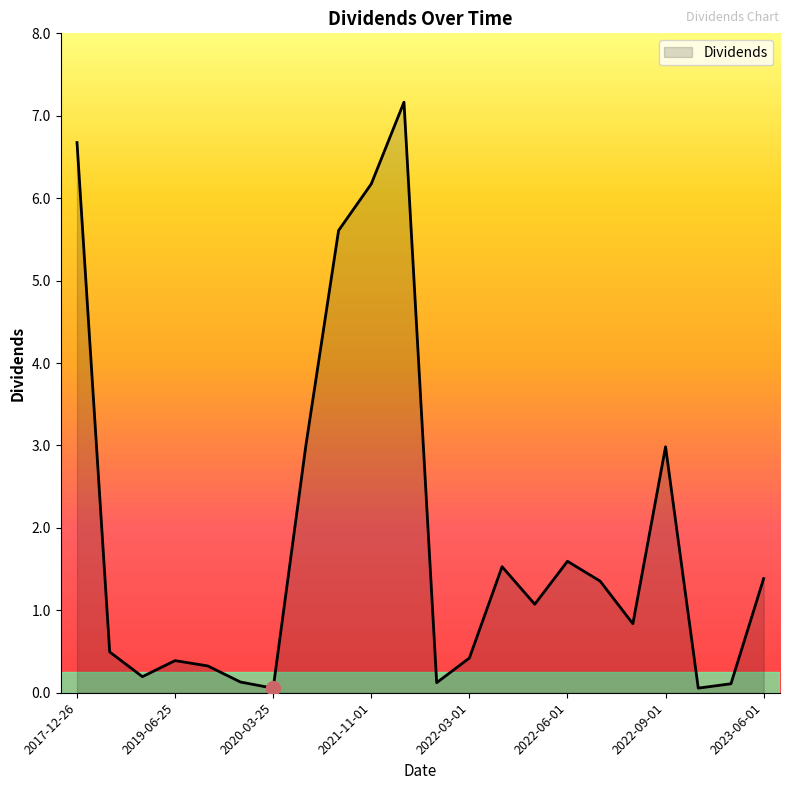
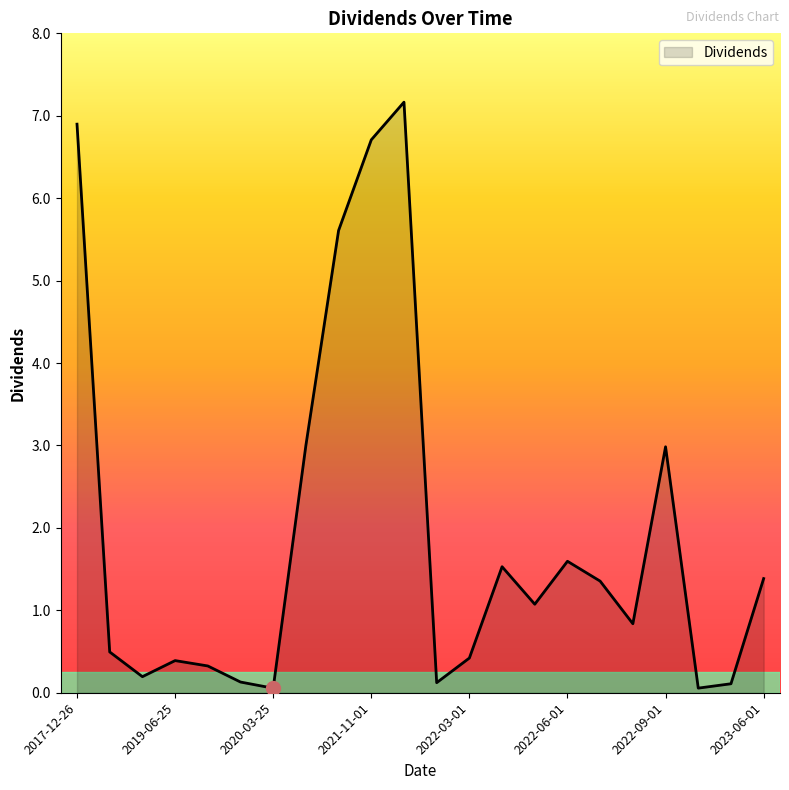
  {
    "Dividends": {
-     "2017-12-26": 6.7,
+     "2017-12-26": 6.9,
      "2019-06-25": 0.4,
-     "2021-11-01": 6.2,
+     "2021-11-01": 6.7,
      "2022-03-01": 0.4,
      "2022-06-01": 1.6,
      "2022-09-01": 3.0,
      "2023-06-01": 1.4
    }
  }
